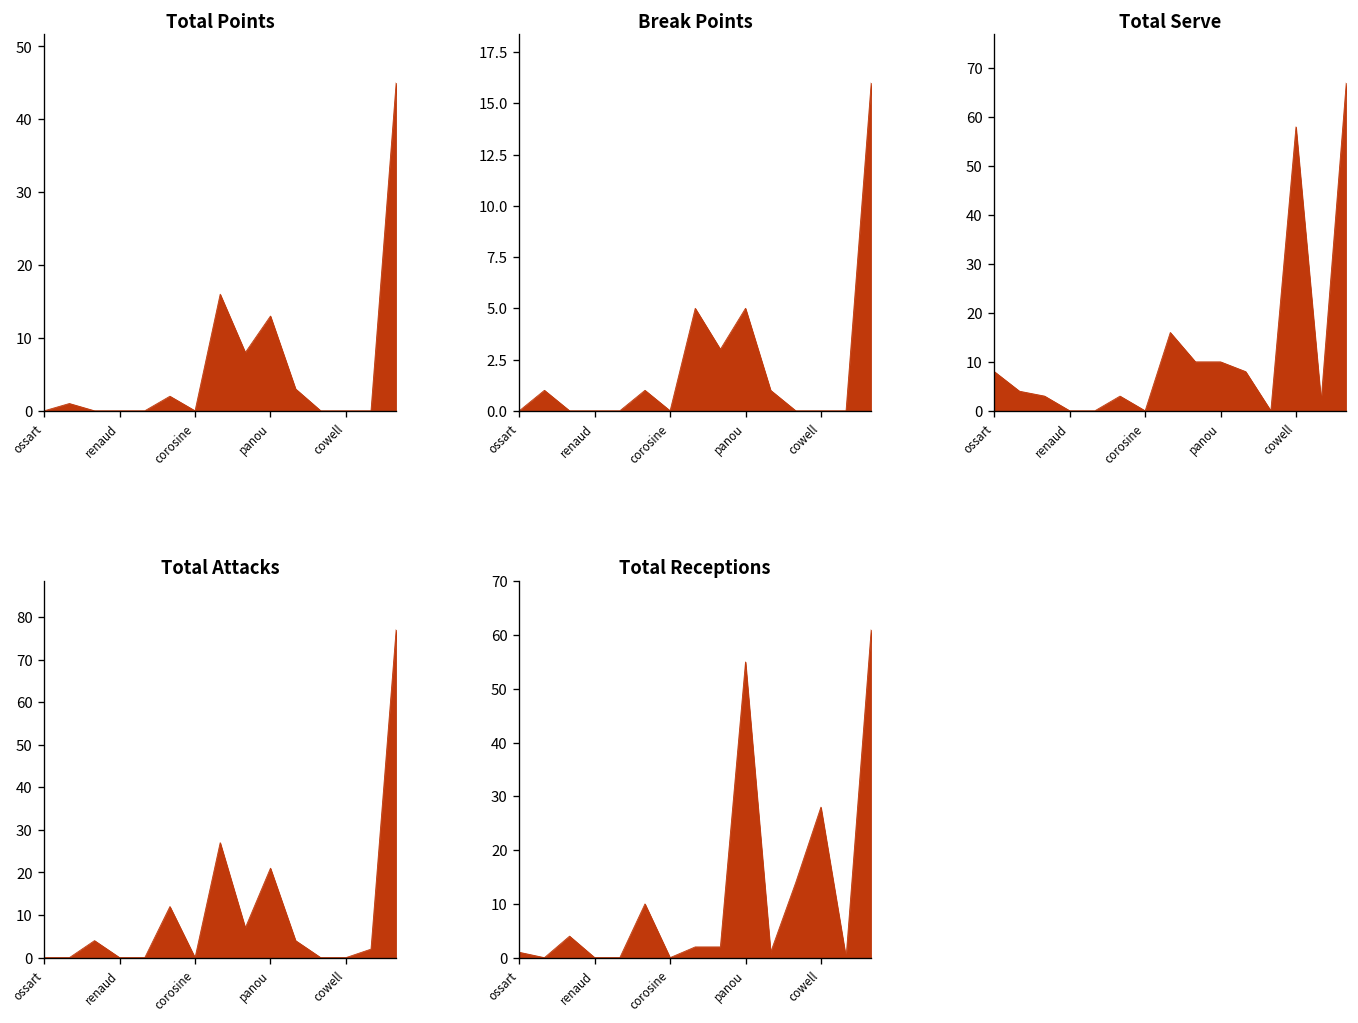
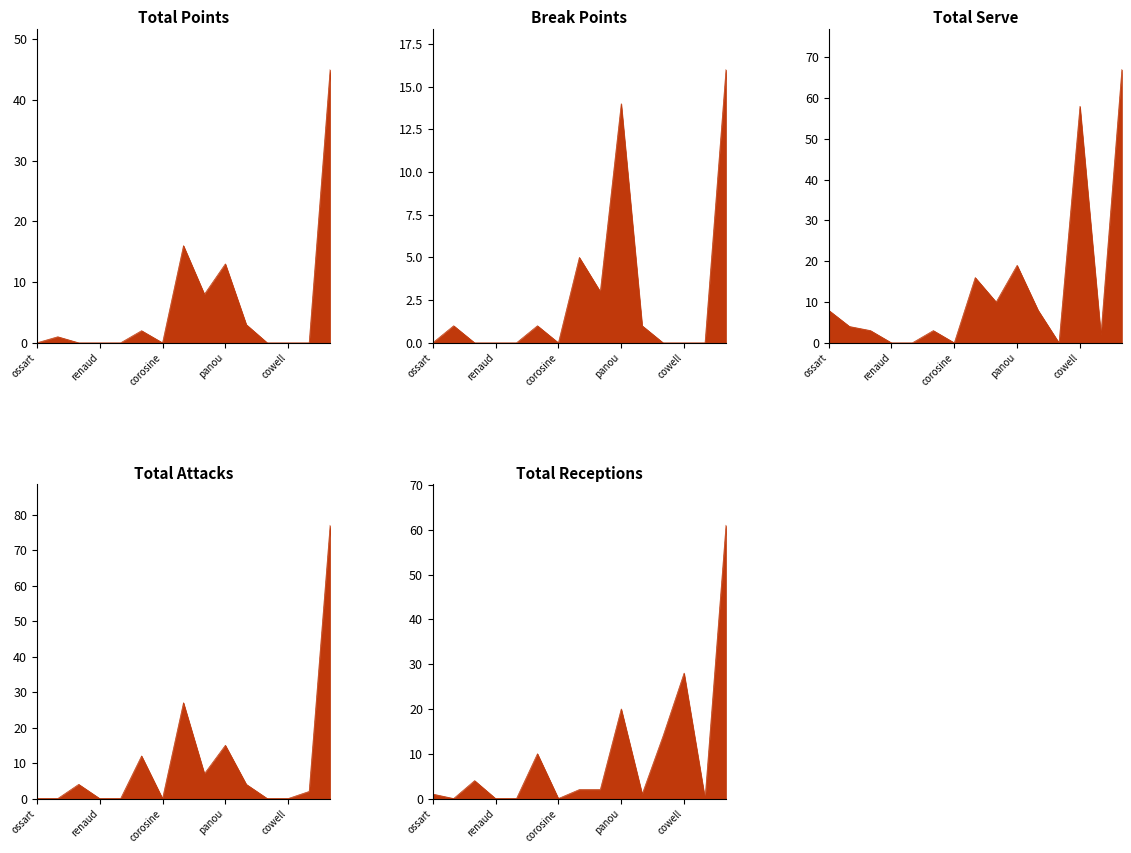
  {
    "Total Points": {
      "ossart": 0,
      "renaud": 0,
      "corosine": 0,
      "panou": 13,
      "cowell": 0
    },
    "Break Points": {
      "ossart": 0,
      "renaud": 0,
      "corosine": 0,
-     "panou": 5,
+     "panou": 14,
      "cowell": 0
    },
    "Total Serve": {
      "ossart": 8,
      "renaud": 0,
      "corosine": 0,
-     "panou": 10,
+     "panou": 19,
      "cowell": 58
    },
    "Total Attacks": {
      "ossart": 0,
      "renaud": 0,
      "corosine": 0,
-     "panou": 21,
+     "panou": 15,
      "cowell": 0
    },
    "Total Receptions": {
      "ossart": 1,
      "renaud": 0,
      "corosine": 0,
-     "panou": 55,
+     "panou": 20,
      "cowell": 28
    }
  }
